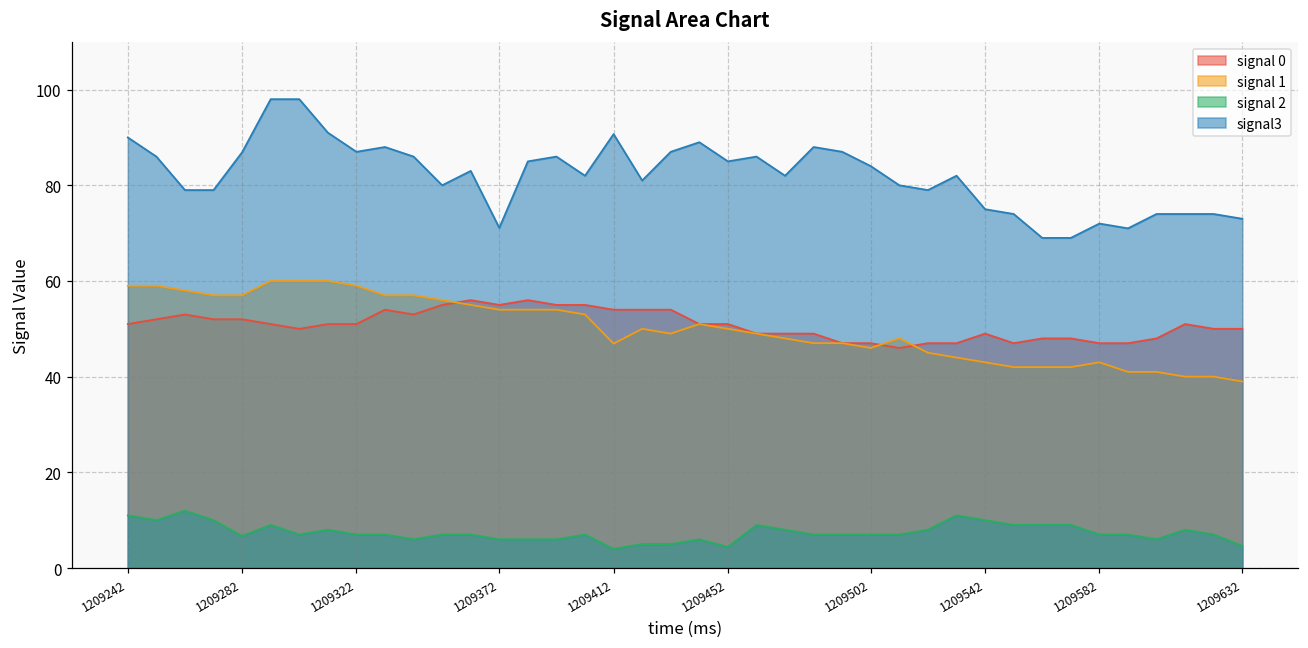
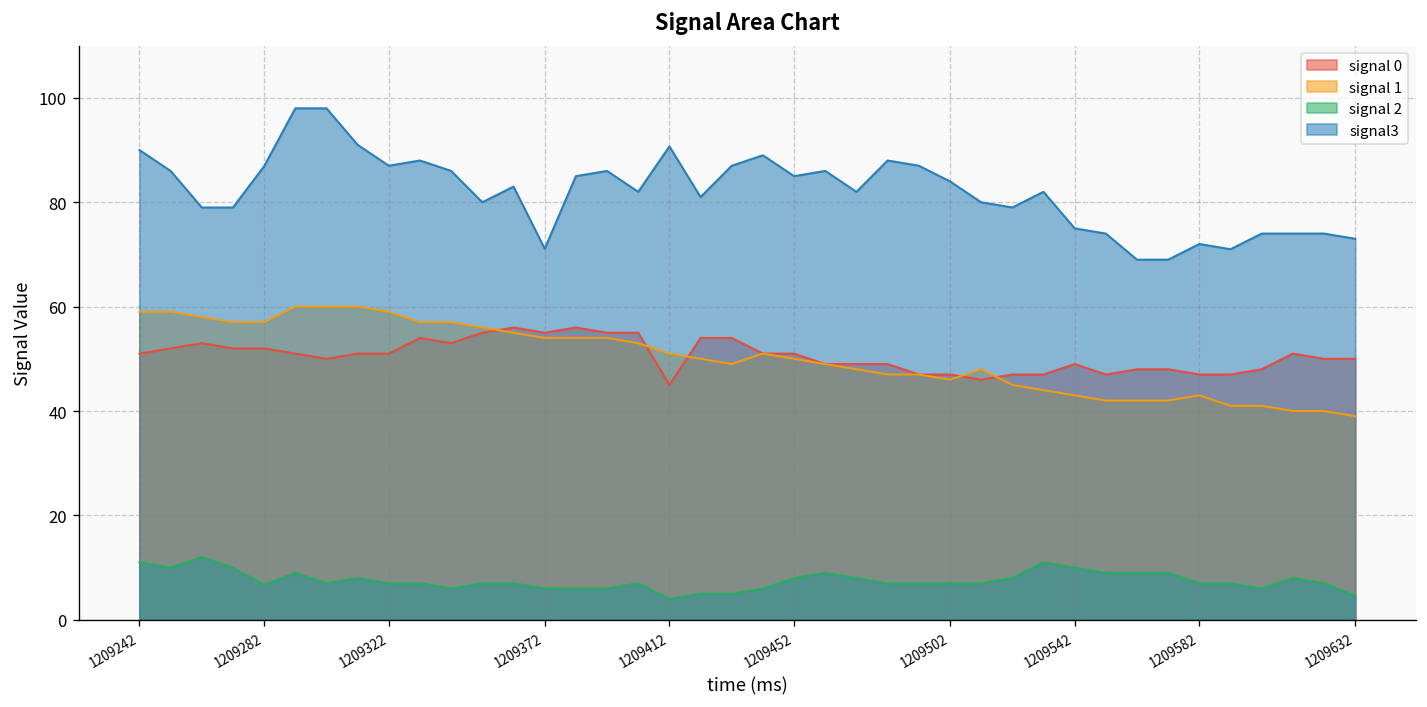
  {
    "signal 0": {
      "1209242": 51,
      "1209282": 52,
      "1209322": 51,
      "1209372": 55,
-     "1209412": 54,
+     "1209412": 45,
      "1209452": 51,
      "1209502": 47,
      "1209542": 49,
      "1209582": 47,
      "1209632": 50
    },
    "signal 1": {
      "1209242": 59,
      "1209282": 57,
      "1209322": 59,
      "1209372": 54,
-     "1209412": 47,
+     "1209412": 51,
      "1209452": 50,
      "1209502": 46,
      "1209542": 43,
      "1209582": 43,
      "1209632": 39
    },
    "signal 2": {
      "1209242": 11,
      "1209282": 7,
      "1209322": 7,
      "1209372": 6,
      "1209412": 4,
-     "1209452": 4,
+     "1209452": 8,
      "1209502": 7,
      "1209542": 10,
      "1209582": 7,
      "1209632": 5
    },
    "signal3": {
      "1209242": 90,
      "1209282": 87,
      "1209322": 87,
      "1209372": 71,
      "1209412": 91,
      "1209452": 85,
      "1209502": 84,
      "1209542": 75,
      "1209582": 72,
      "1209632": 73
    }
  }
